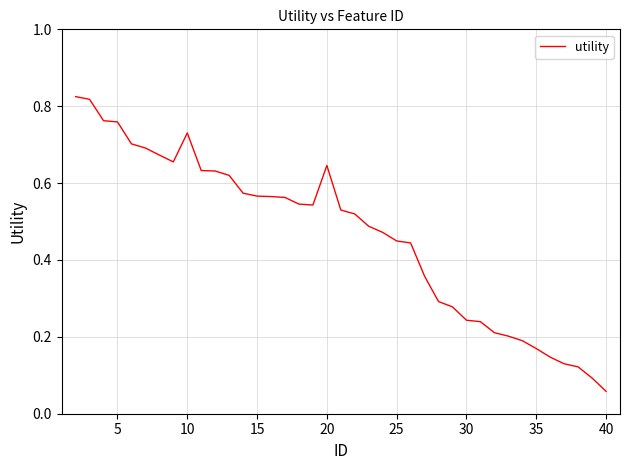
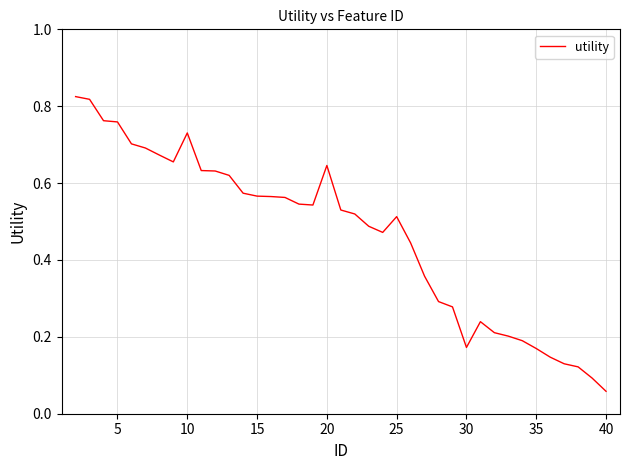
  {
    "5": 0.76,
    "10": 0.73,
    "15": 0.57,
    "20": 0.65,
-   "25": 0.45,
-   "30": 0.24,
+   "25": 0.51,
+   "30": 0.17,
    "35": 0.17,
    "40": 0.06
  }
